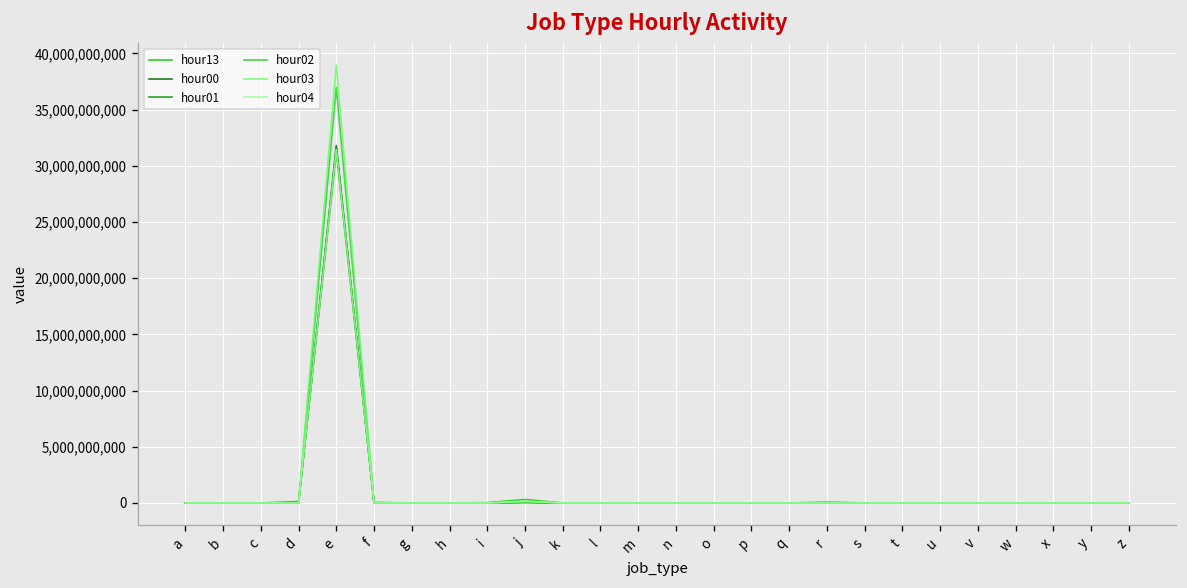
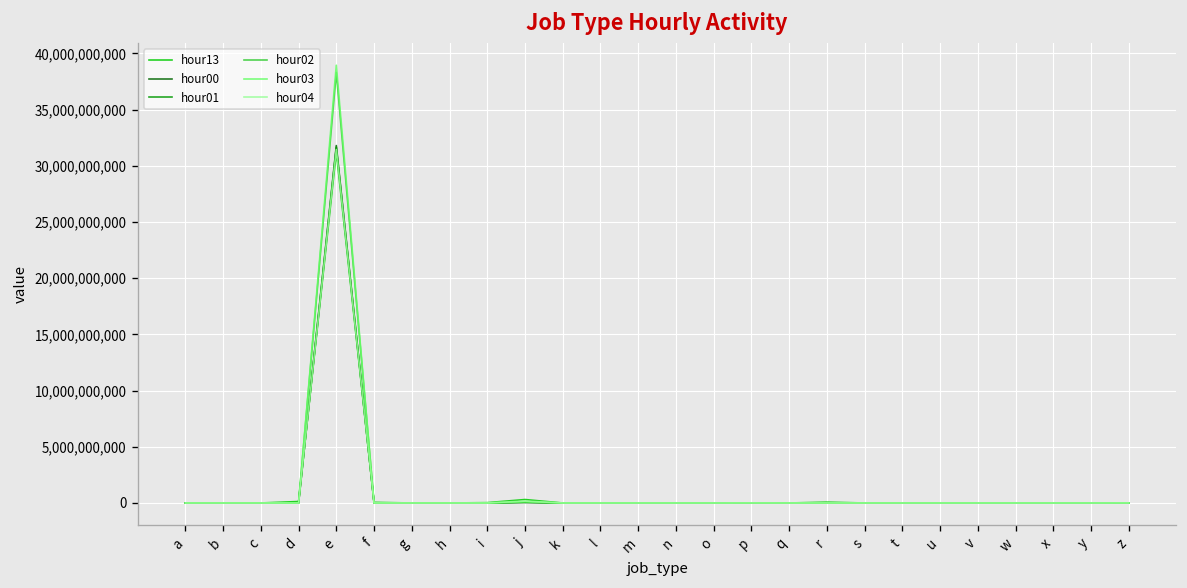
  {
    "hour02": {
-     "e": "37,000,000,000"
+     "e": "38,000,000,000"
    },
    "hour03": {
      "e": "39,000,000,000"
    }
  }
